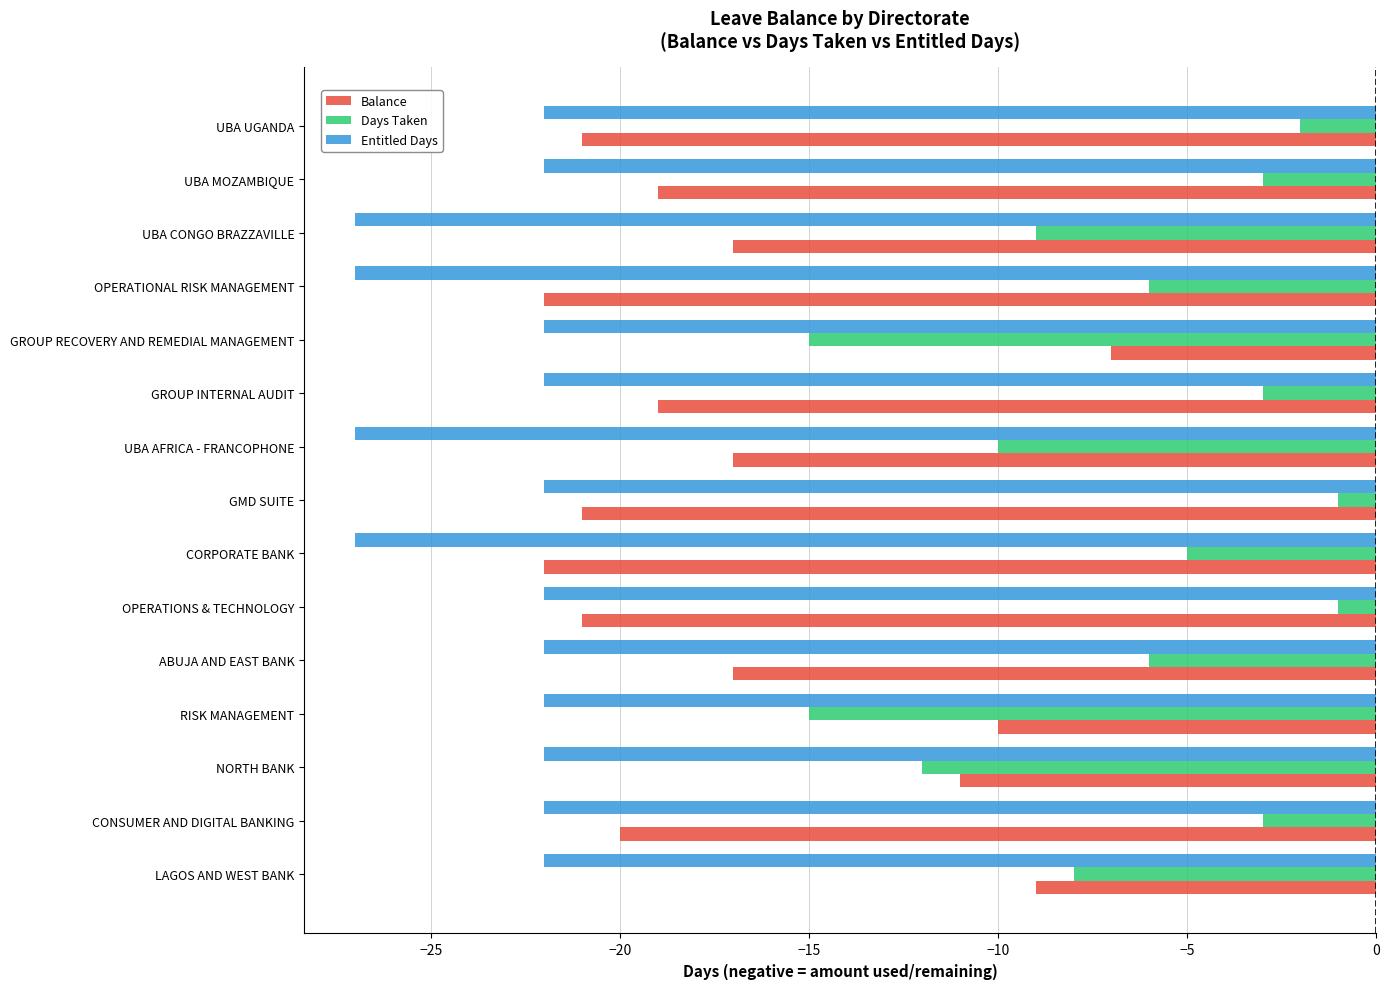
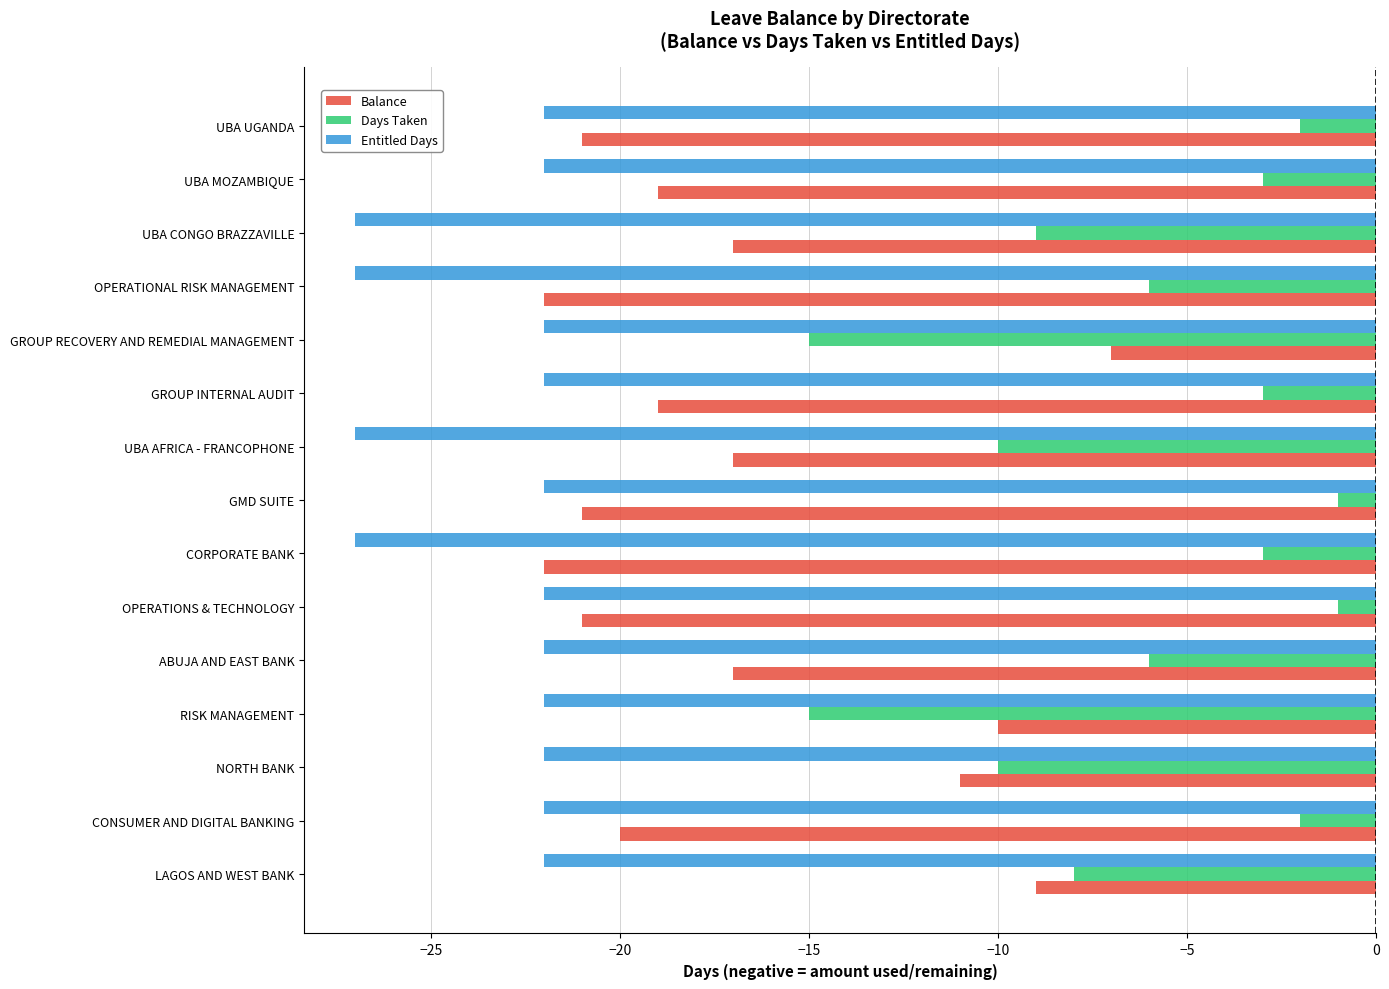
  {
    "Balance": {
      "UBA UGANDA": -21.0,
      "UBA MOZAMBIQUE": -19.0,
      "UBA CONGO BRAZZAVILLE": -17.0,
      "OPERATIONAL RISK MANAGEMENT": -22.0,
      "GROUP RECOVERY AND REMEDIAL MANAGEMENT": -7.0,
      "GROUP INTERNAL AUDIT": -19.0,
      "UBA AFRICA - FRANCOPHONE": -17.0,
      "GMD SUITE": -21.0,
      "CORPORATE BANK": -22.0,
      "OPERATIONS & TECHNOLOGY": -21.0,
      "ABUJA AND EAST BANK": -17.0,
      "RISK MANAGEMENT": -10.0,
      "NORTH BANK": -11.0,
      "CONSUMER AND DIGITAL BANKING": -20.0,
      "LAGOS AND WEST BANK": -9.0
    },
    "Days Taken": {
      "UBA UGANDA": -2.0,
      "UBA MOZAMBIQUE": -3.0,
      "UBA CONGO BRAZZAVILLE": -9.0,
      "OPERATIONAL RISK MANAGEMENT": -6.0,
      "GROUP RECOVERY AND REMEDIAL MANAGEMENT": -15.0,
      "GROUP INTERNAL AUDIT": -3.0,
      "UBA AFRICA - FRANCOPHONE": -10.0,
      "GMD SUITE": -1.0,
-     "CORPORATE BANK": -5.0,
+     "CORPORATE BANK": -3.0,
      "OPERATIONS & TECHNOLOGY": -1.0,
      "ABUJA AND EAST BANK": -6.0,
      "RISK MANAGEMENT": -15.0,
-     "NORTH BANK": -12.0,
-     "CONSUMER AND DIGITAL BANKING": -3.0,
+     "NORTH BANK": -10.0,
+     "CONSUMER AND DIGITAL BANKING": -2.0,
      "LAGOS AND WEST BANK": -8.0
    },
    "Entitled Days": {
      "UBA UGANDA": -22.0,
      "UBA MOZAMBIQUE": -22.0,
      "UBA CONGO BRAZZAVILLE": -27.0,
      "OPERATIONAL RISK MANAGEMENT": -27.0,
      "GROUP RECOVERY AND REMEDIAL MANAGEMENT": -22.0,
      "GROUP INTERNAL AUDIT": -22.0,
      "UBA AFRICA - FRANCOPHONE": -27.0,
      "GMD SUITE": -22.0,
      "CORPORATE BANK": -27.0,
      "OPERATIONS & TECHNOLOGY": -22.0,
      "ABUJA AND EAST BANK": -22.0,
      "RISK MANAGEMENT": -22.0,
      "NORTH BANK": -22.0,
      "CONSUMER AND DIGITAL BANKING": -22.0,
      "LAGOS AND WEST BANK": -22.0
    }
  }
